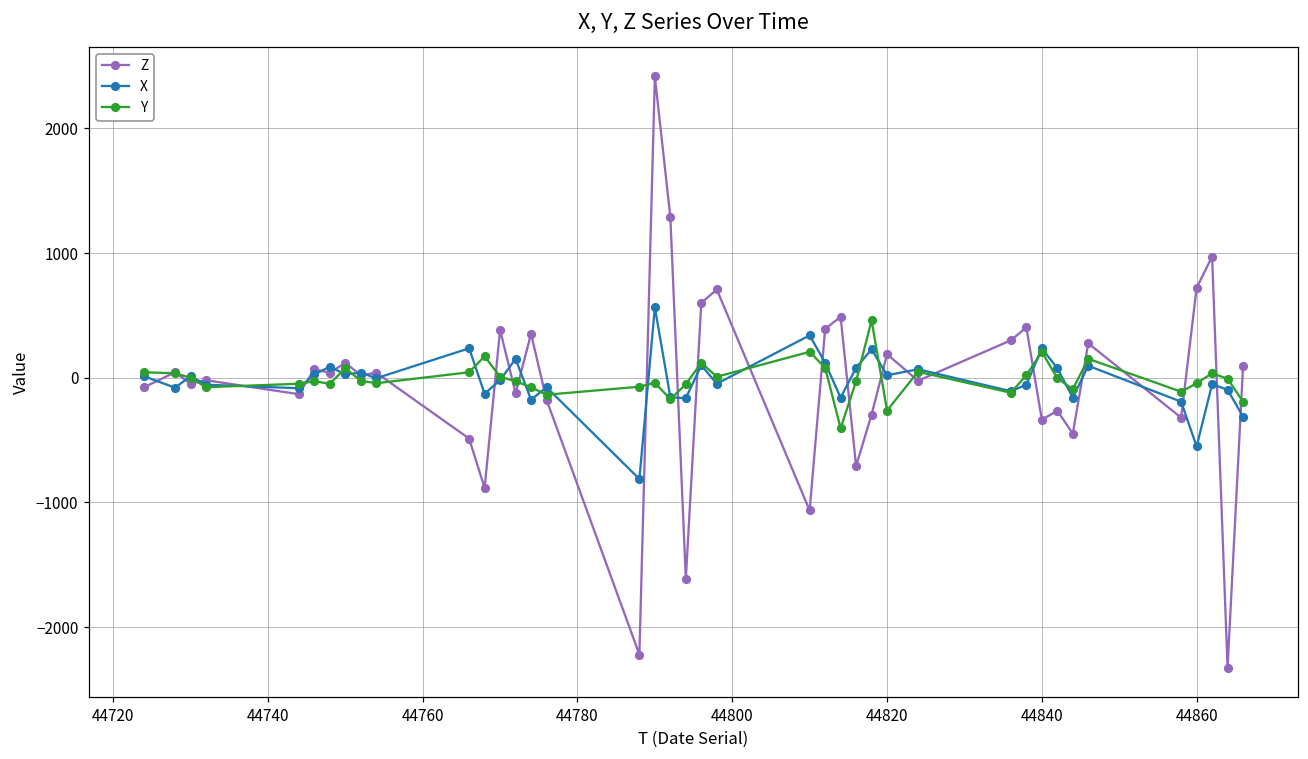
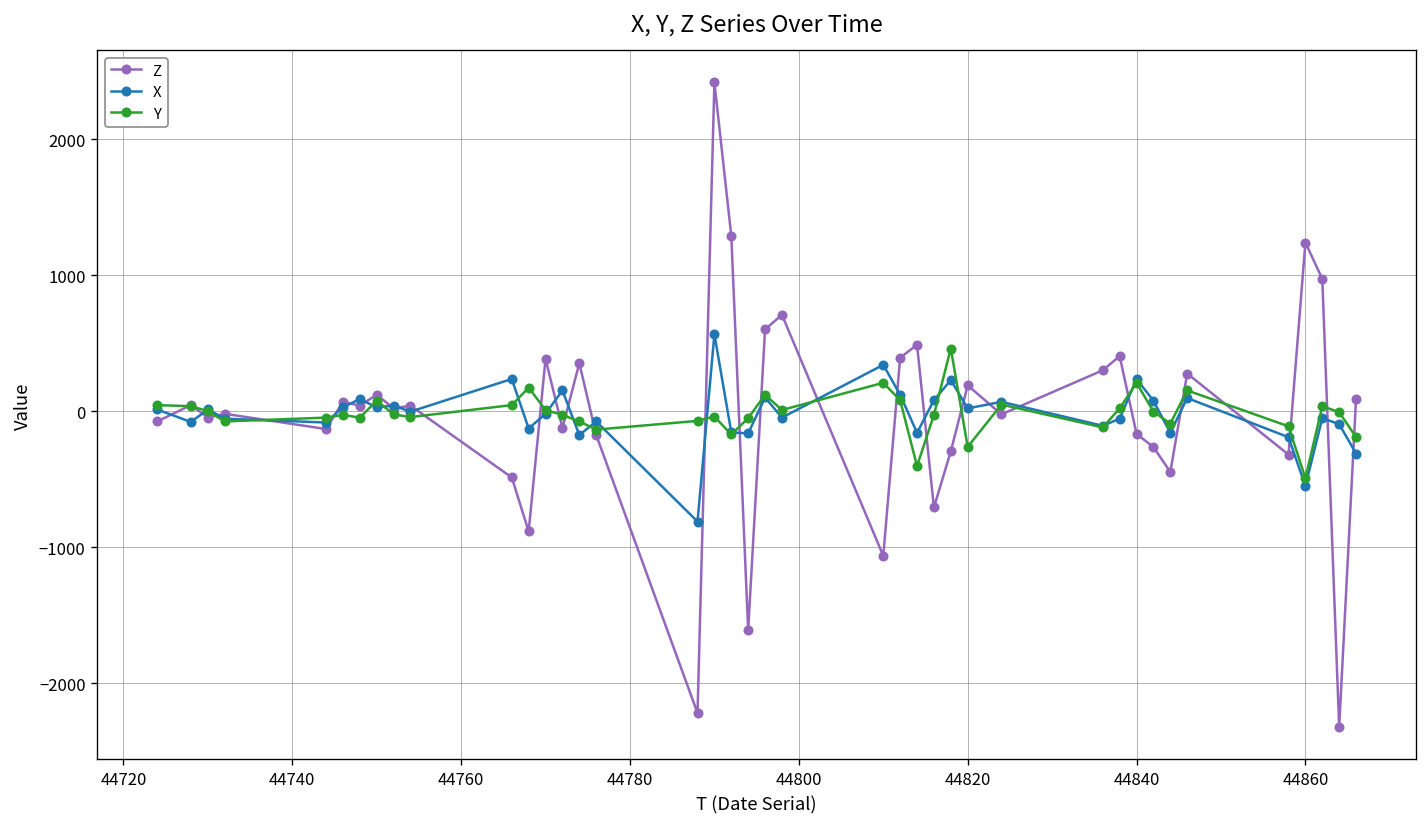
  {
    "Z": {
      "44820": 190,
-     "44840": -340,
-     "44860": 720
+     "44840": -170,
+     "44860": 1240
    },
    "X": {
      "44820": 20,
      "44840": 240,
      "44860": -550
    },
    "Y": {
      "44820": -260,
      "44840": 210,
-     "44860": -40
+     "44860": -490
    }
  }
